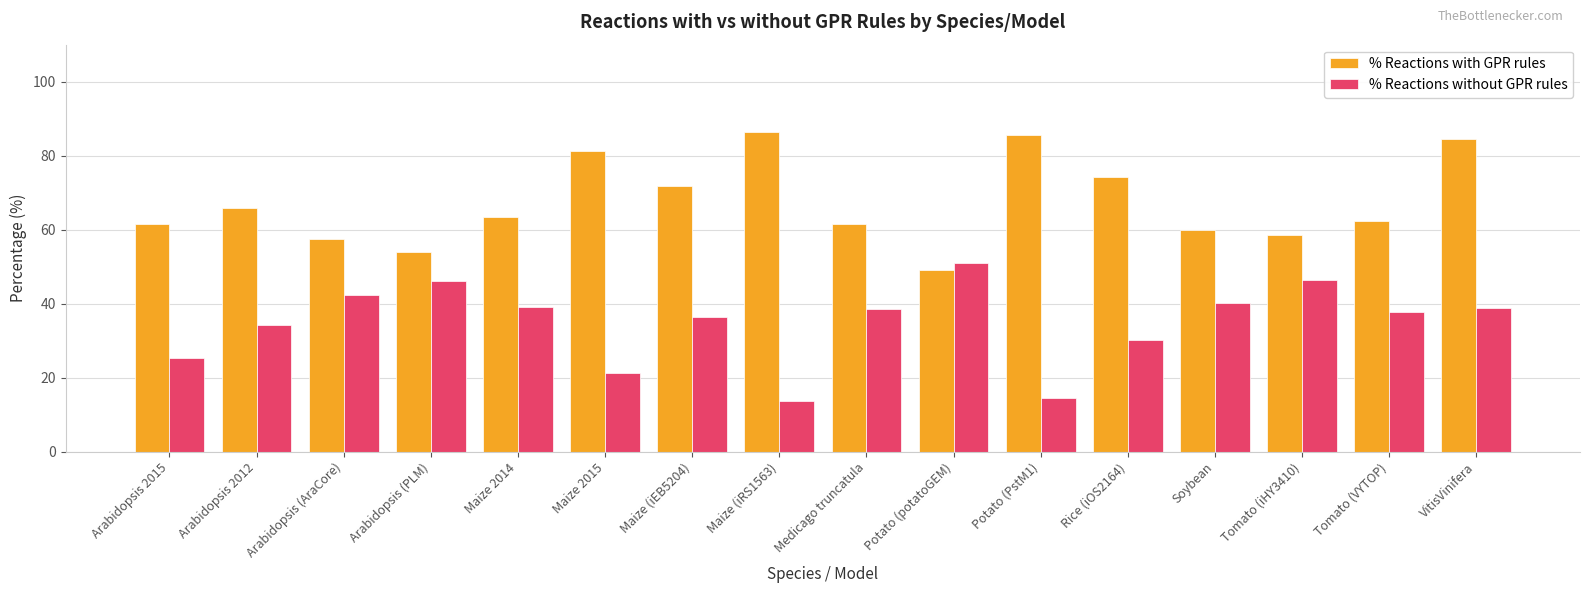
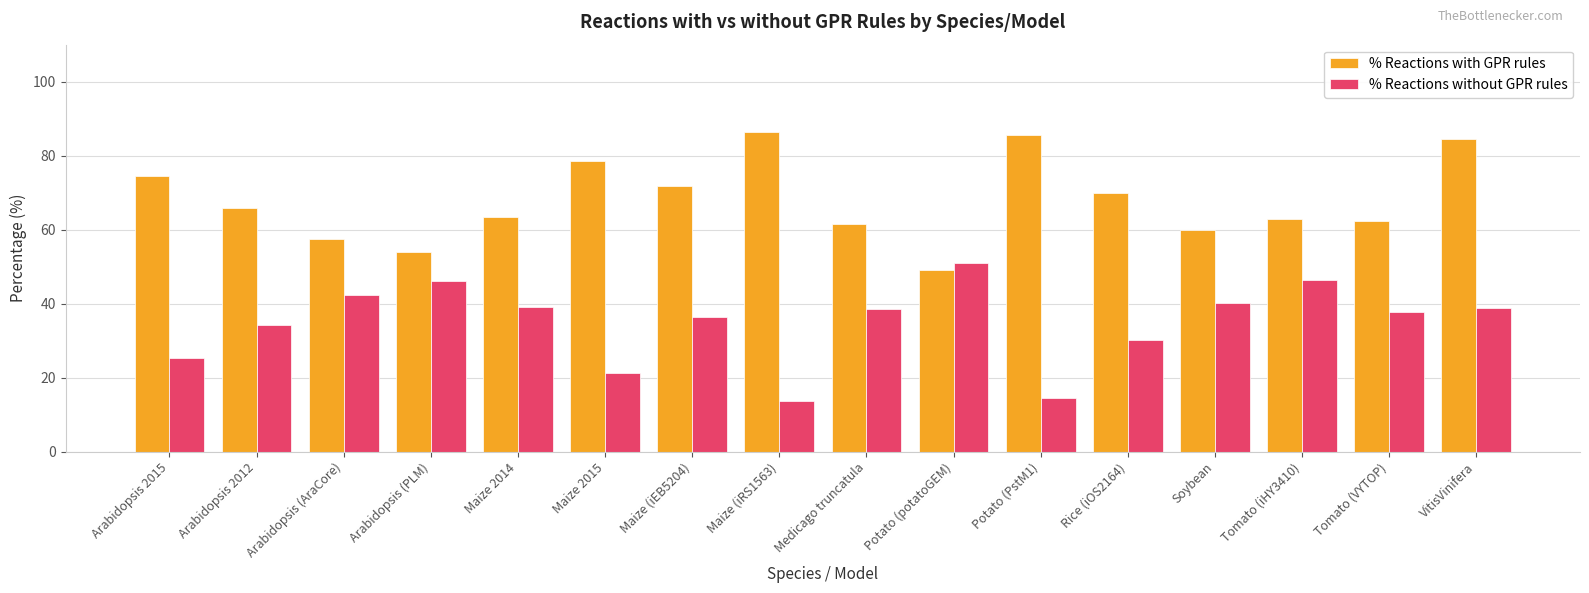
  {
    "% Reactions with GPR rules": {
-     "Arabidopsis 2015": 61,
+     "Arabidopsis 2015": 75,
      "Arabidopsis 2012": 66,
      "Arabidopsis (AraCore)": 58,
      "Arabidopsis (PLM)": 54,
      "Maize 2014": 63,
-     "Maize 2015": 81,
+     "Maize 2015": 79,
      "Maize (iEB5204)": 72,
      "Maize (iRS1563)": 86,
      "Medicago truncatula": 61,
      "Potato (potatoGEM)": 49,
      "Potato (PstM1)": 86,
-     "Rice (iOS2164)": 74,
+     "Rice (iOS2164)": 70,
      "Soybean": 60,
-     "Tomato (iHY3410)": 59,
+     "Tomato (iHY3410)": 63,
      "Tomato (VYTOP)": 62,
      "VitisVinifera": 85
    },
    "% Reactions without GPR rules": {
      "Arabidopsis 2015": 25,
      "Arabidopsis 2012": 34,
      "Arabidopsis (AraCore)": 42,
      "Arabidopsis (PLM)": 46,
      "Maize 2014": 39,
      "Maize 2015": 21,
      "Maize (iEB5204)": 36,
      "Maize (iRS1563)": 14,
      "Medicago truncatula": 39,
      "Potato (potatoGEM)": 51,
      "Potato (PstM1)": 14,
      "Rice (iOS2164)": 30,
      "Soybean": 40,
      "Tomato (iHY3410)": 46,
      "Tomato (VYTOP)": 38,
      "VitisVinifera": 39
    }
  }
